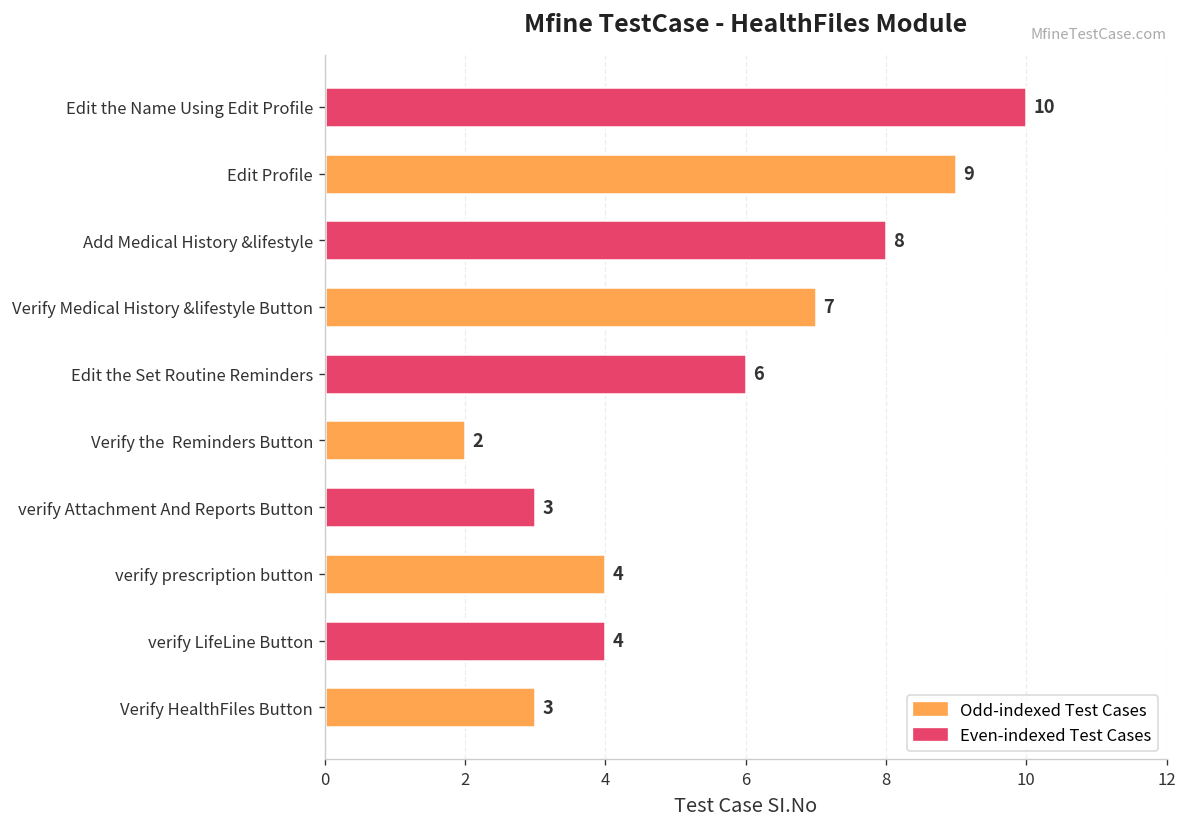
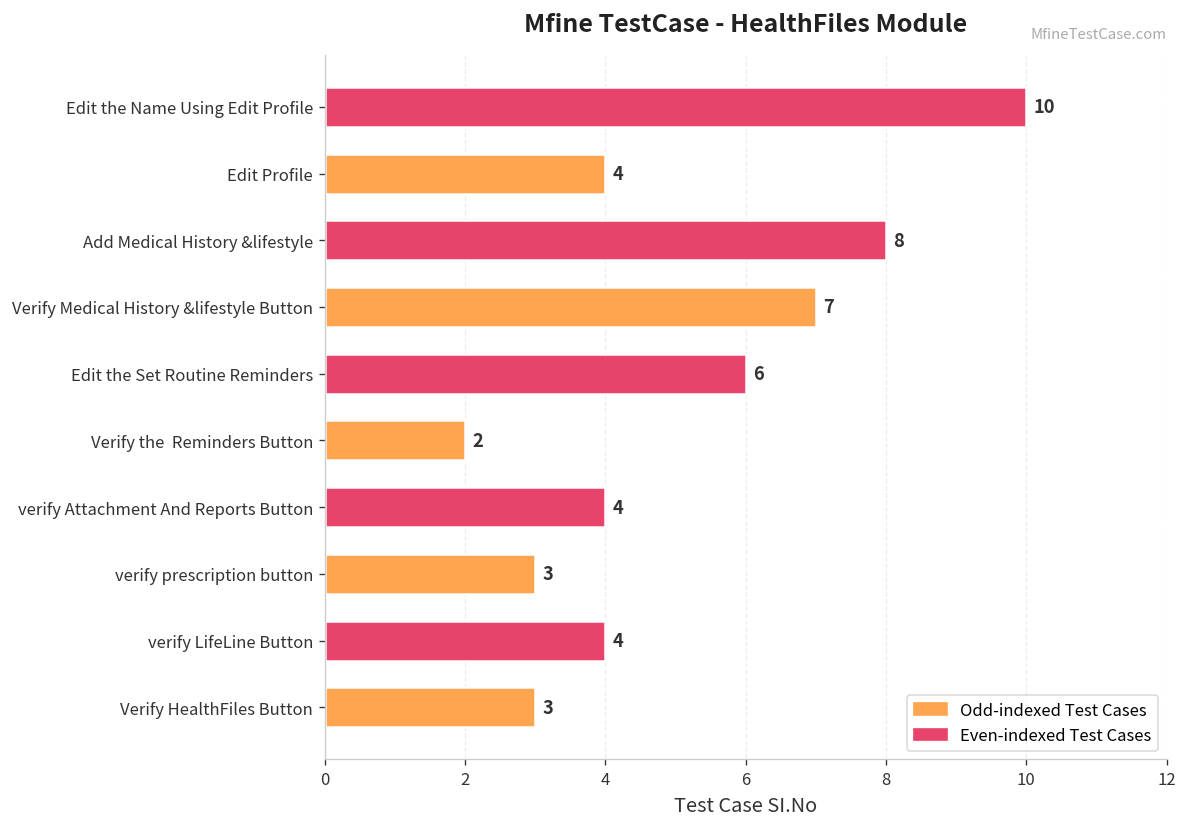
  {
    "Edit the Name Using Edit Profile": 10,
-   "Edit Profile": 9,
+   "Edit Profile": 4,
    "Add Medical History &lifestyle": 8,
    "Verify Medical History &lifestyle Button": 7,
    "Edit the Set Routine Reminders": 6,
    "Verify the Reminders Button": 2,
-   "verify Attachment And Reports Button": 3,
-   "verify prescription button": 4,
+   "verify Attachment And Reports Button": 4,
+   "verify prescription button": 3,
    "verify LifeLine Button": 4,
    "Verify HealthFiles Button": 3
  }
